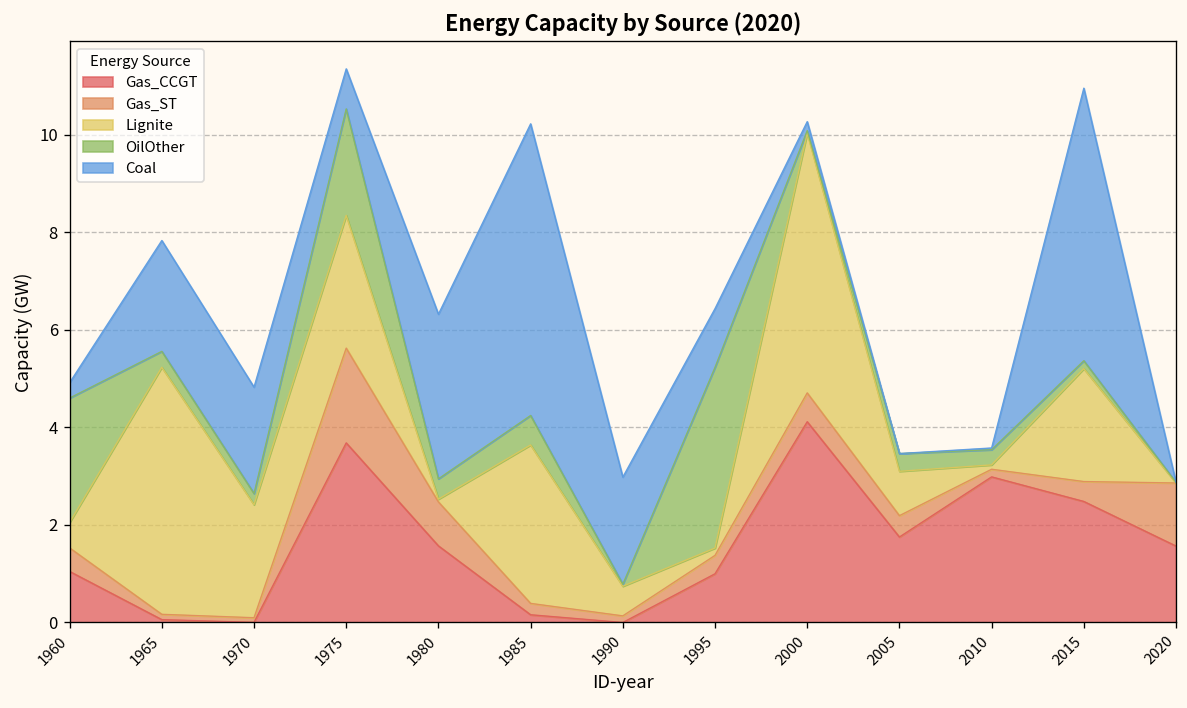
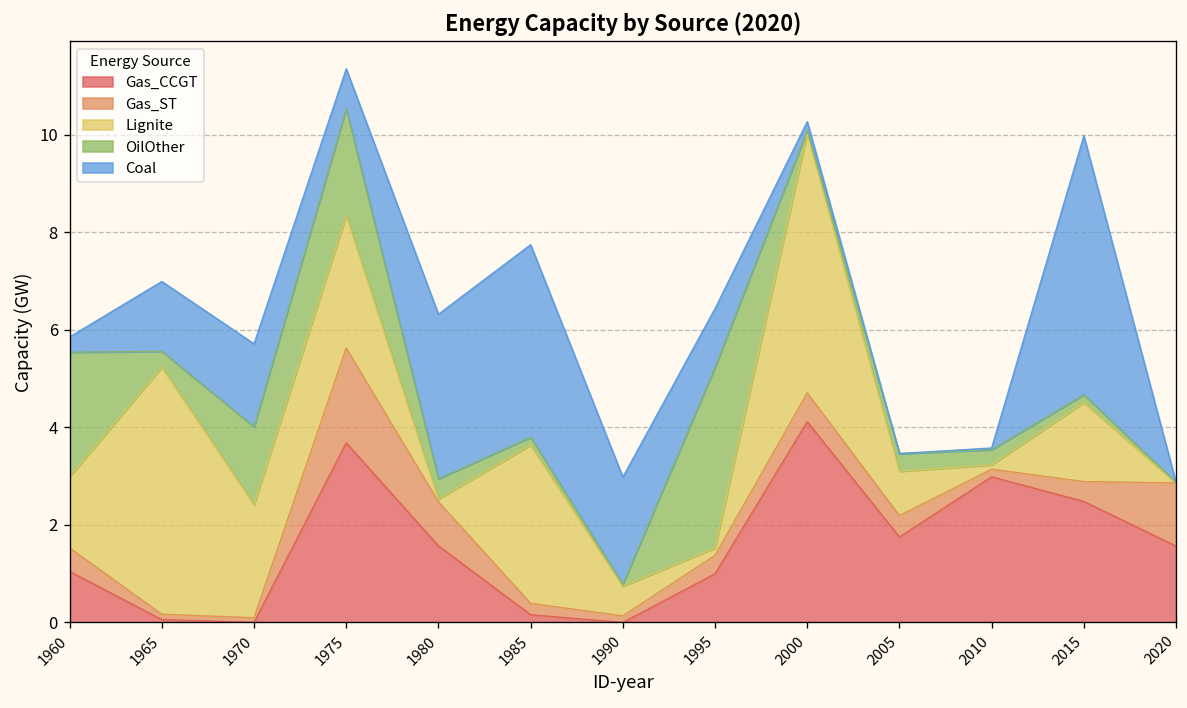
  {
    "Lignite": {
-     "1960": 0.5,
+     "1960": 1.5,
      "1965": 5.1,
      "1970": 2.3,
      "1975": 2.7,
      "1985": 3.2,
      "1995": 0.1,
      "2005": 0.9,
      "2010": 0.1,
-     "2015": 2.3
+     "2015": 1.6
    },
    "OilOther": {
      "1960": 2.6,
      "1965": 0.3,
-     "1970": 0.2,
+     "1970": 1.6,
      "1975": 2.2,
      "1980": 0.4,
-     "1985": 0.6,
+     "1985": 0.2,
      "1995": 3.7,
      "2015": 0.2
    },
    "Coal": {
      "1960": 0.3,
-     "1965": 2.3,
-     "1970": 2.2,
+     "1965": 1.4,
+     "1970": 1.7,
      "1975": 0.8,
      "1980": 3.4,
-     "1985": 6.0,
+     "1985": 3.9,
      "1990": 2.2,
      "1995": 1.2,
      "2000": 0.2,
-     "2015": 5.6
+     "2015": 5.3
    }
  }
